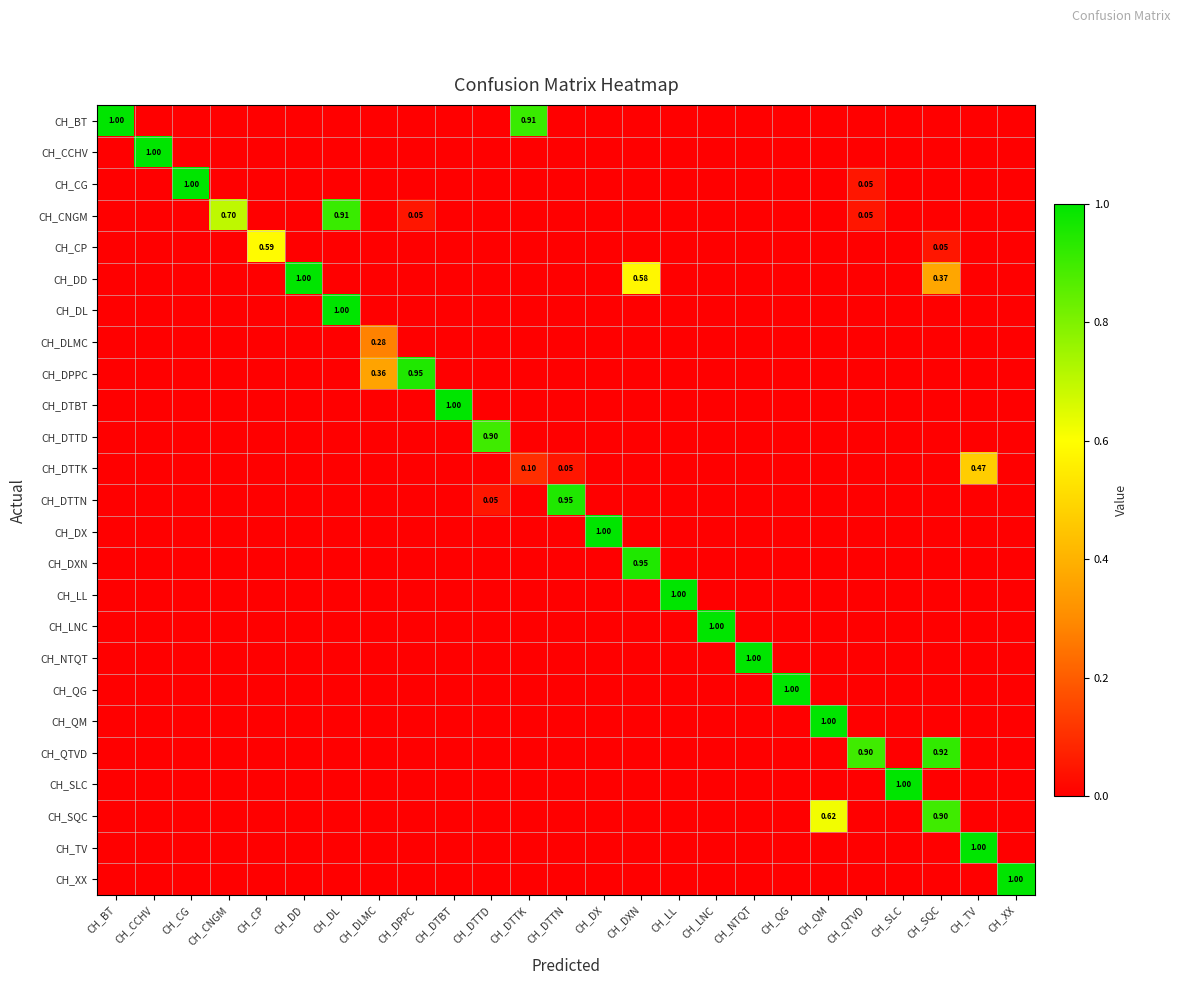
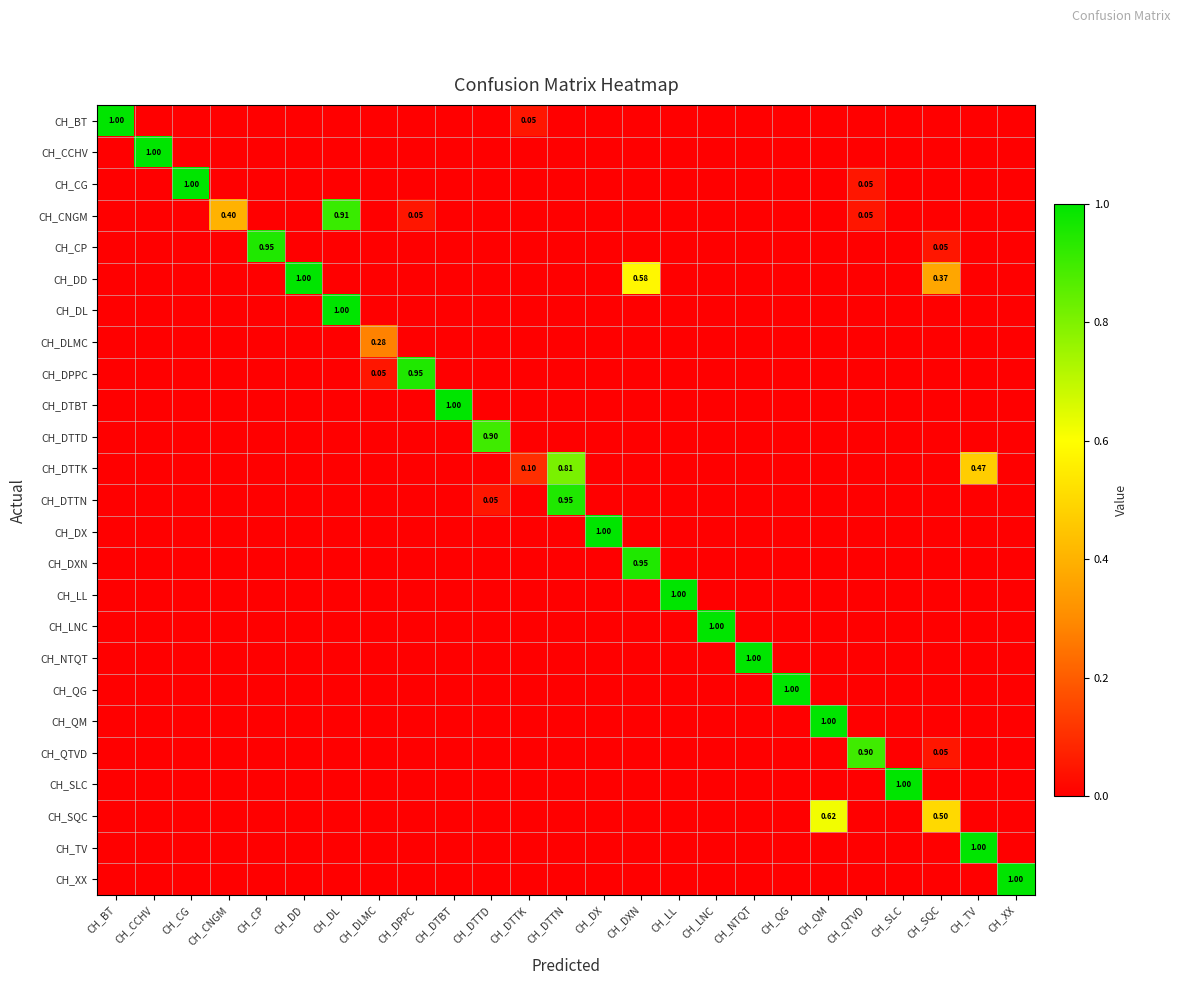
  {
    "CH_BT": {
      "CH_BT": 1.00,
-     "CH_DTTK": 0.91
+     "CH_DTTK": 0.05
    },
    "CH_CCHV": {
      "CH_CCHV": 1.00
    },
    "CH_CG": {
      "CH_CG": 1.00,
      "CH_QTVD": 0.05
    },
    "CH_CNGM": {
-     "CH_CNGM": 0.70,
+     "CH_CNGM": 0.40,
      "CH_DL": 0.91,
      "CH_DPPC": 0.05,
      "CH_QTVD": 0.05
    },
    "CH_CP": {
-     "CH_CP": 0.59,
+     "CH_CP": 0.95,
      "CH_SQC": 0.05
    },
    "CH_DD": {
      "CH_DD": 1.00,
      "CH_DXN": 0.58,
      "CH_SQC": 0.37
    },
    "CH_DL": {
      "CH_DL": 1.00
    },
    "CH_DLMC": {
      "CH_DLMC": 0.28
    },
    "CH_DPPC": {
-     "CH_DLMC": 0.36,
+     "CH_DLMC": 0.05,
      "CH_DPPC": 0.95
    },
    "CH_DTBT": {
      "CH_DTBT": 1.00
    },
    "CH_DTTD": {
      "CH_DTTD": 0.90
    },
    "CH_DTTK": {
      "CH_DTTK": 0.10,
-     "CH_DTTN": 0.05,
+     "CH_DTTN": 0.81,
      "CH_TV": 0.47
    },
    "CH_DTTN": {
      "CH_DTTD": 0.05,
      "CH_DTTN": 0.95
    },
    "CH_DX": {
      "CH_DX": 1.00
    },
    "CH_DXN": {
      "CH_DXN": 0.95
    },
    "CH_LL": {
      "CH_LL": 1.00
    },
    "CH_LNC": {
      "CH_LNC": 1.00
    },
    "CH_NTQT": {
      "CH_NTQT": 1.00
    },
    "CH_QG": {
      "CH_QG": 1.00
    },
    "CH_QM": {
      "CH_QM": 1.00
    },
    "CH_QTVD": {
      "CH_QTVD": 0.90,
-     "CH_SQC": 0.92
+     "CH_SQC": 0.05
    },
    "CH_SLC": {
      "CH_SLC": 1.00
    },
    "CH_SQC": {
      "CH_QM": 0.62,
-     "CH_SQC": 0.90
+     "CH_SQC": 0.50
    },
    "CH_TV": {
      "CH_TV": 1.00
    },
    "CH_XX": {
      "CH_XX": 1.00
    }
  }
